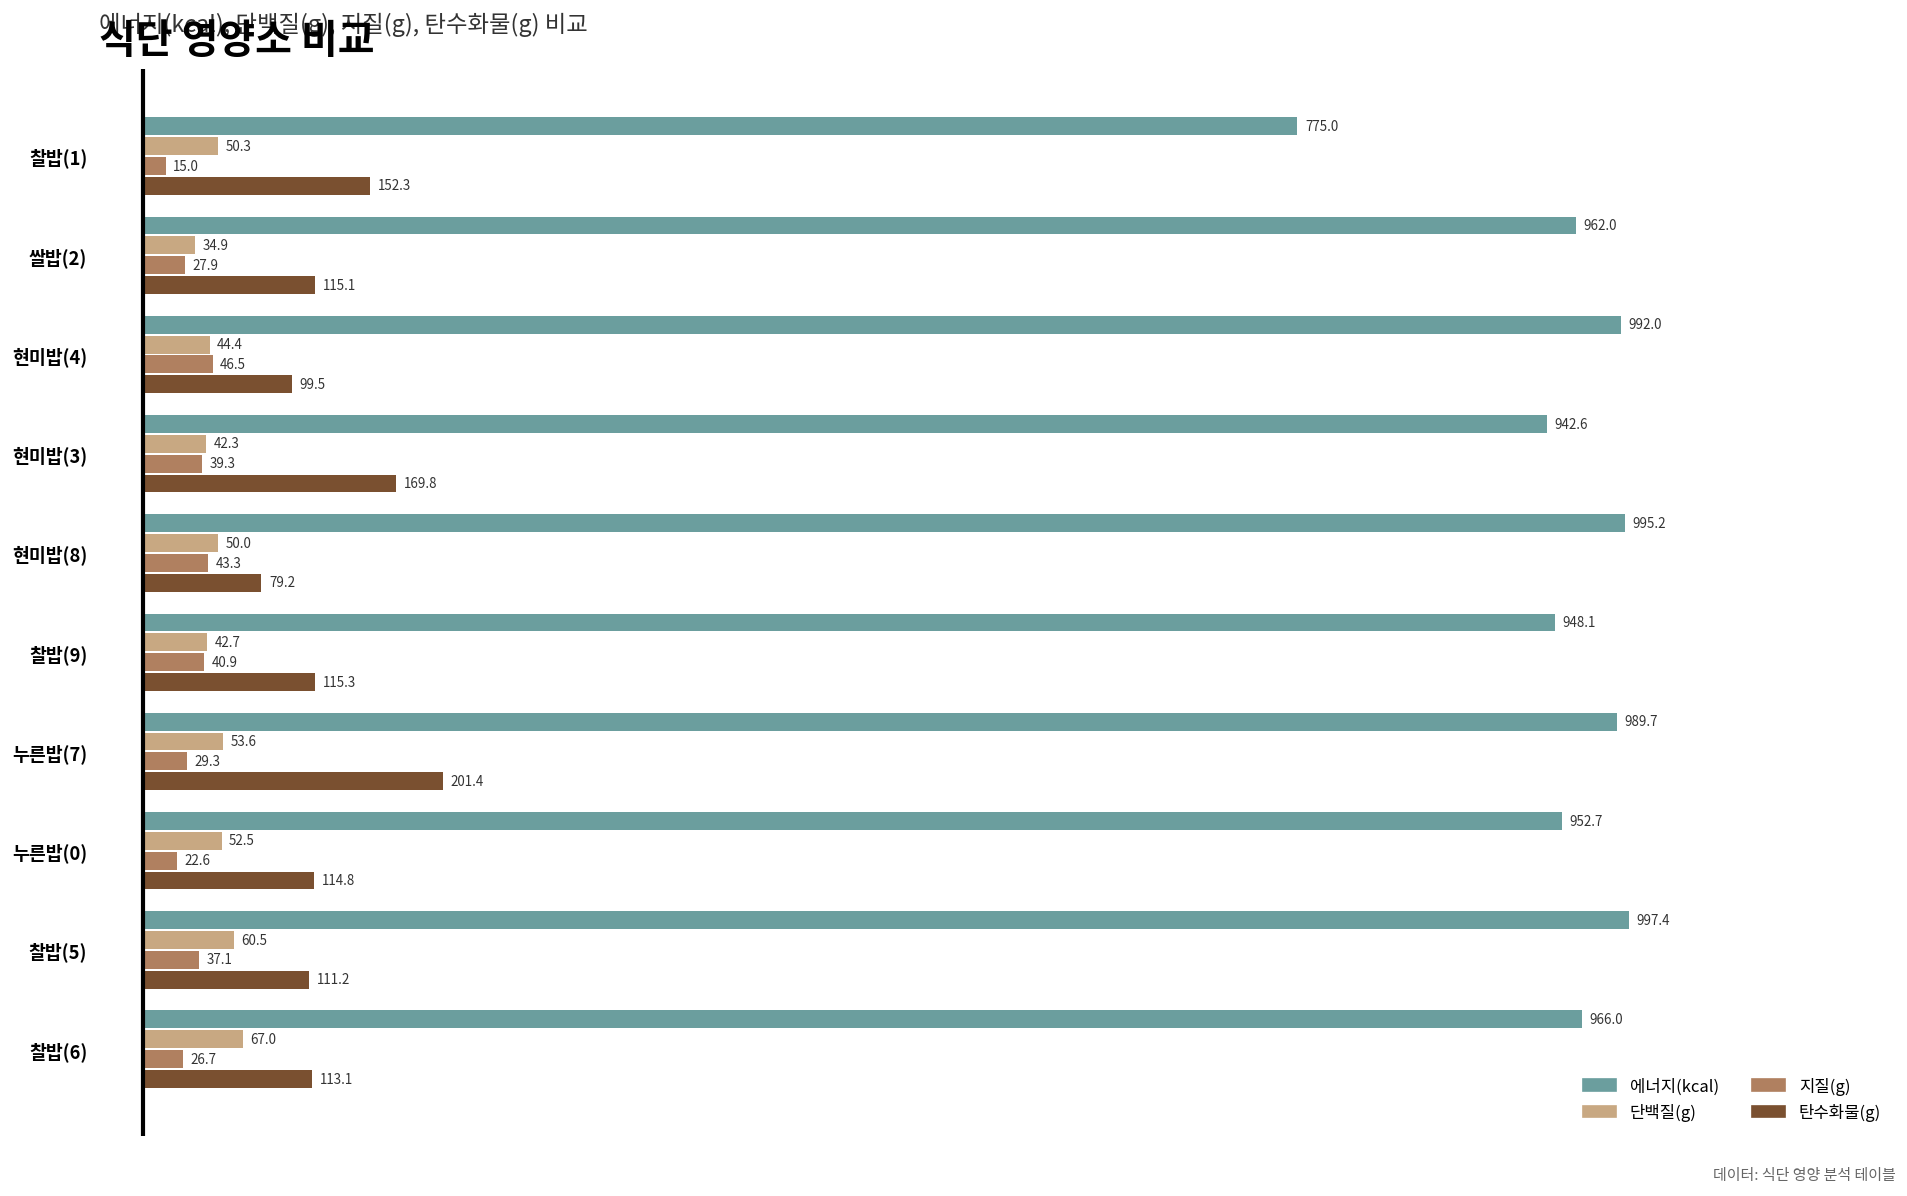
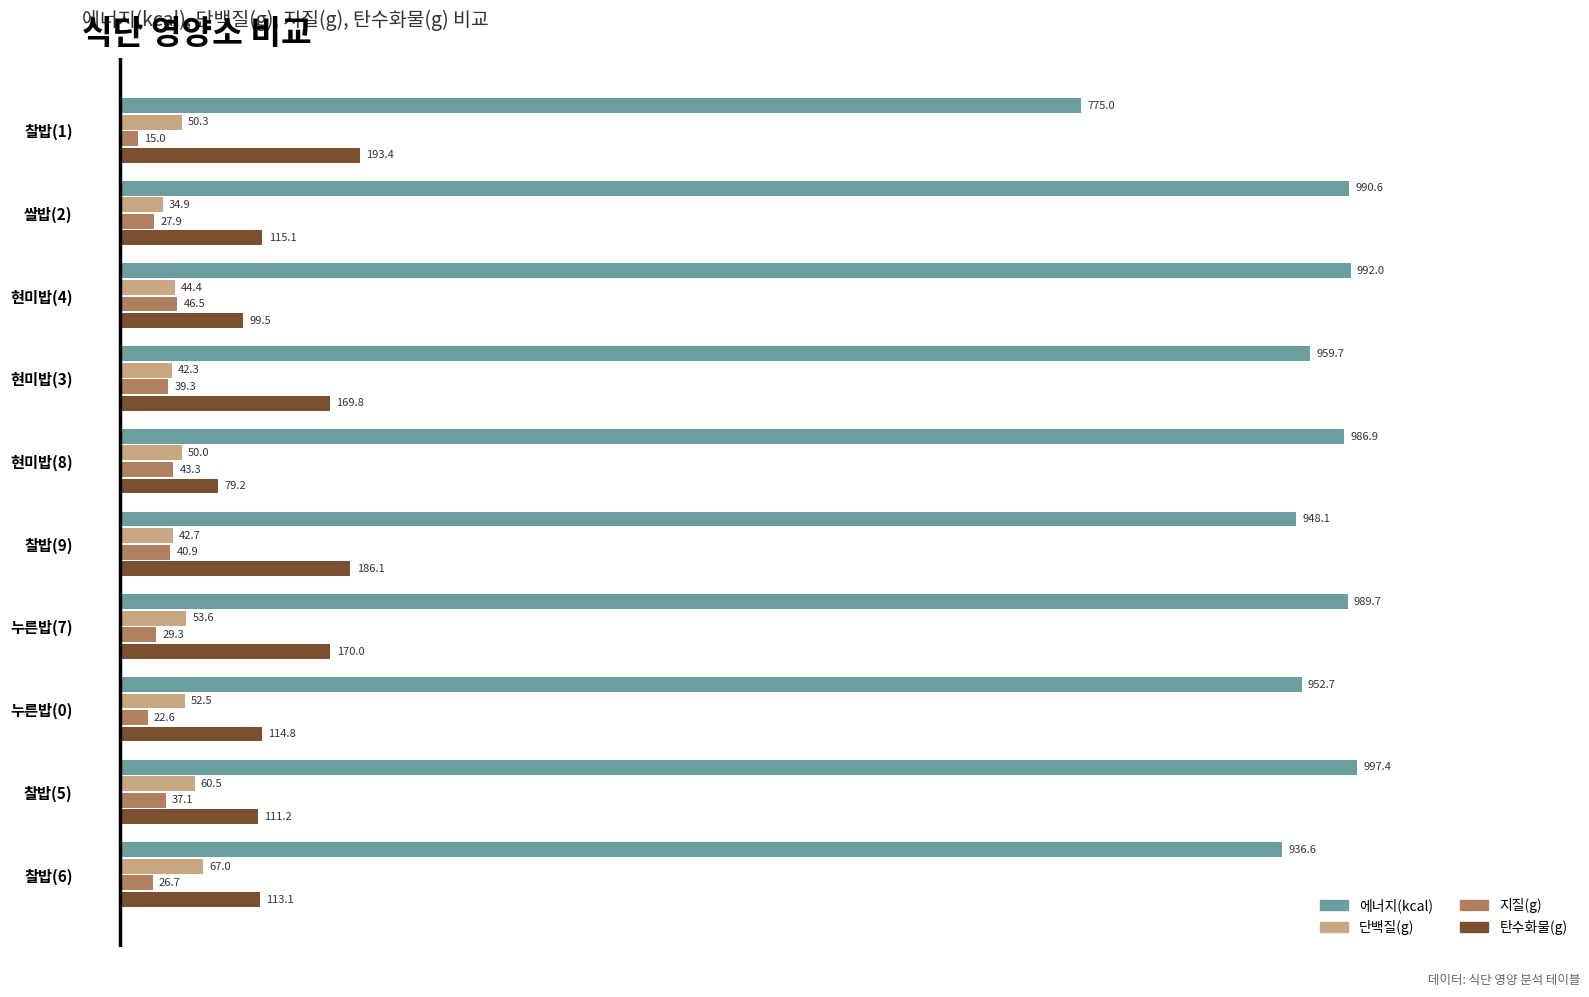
  {
    "에너지(kcal)": {
      "찰밥(1)": 775.0,
-     "쌀밥(2)": 962.0,
+     "쌀밥(2)": 990.6,
      "현미밥(4)": 992.0,
-     "현미밥(3)": 942.6,
-     "현미밥(8)": 995.2,
+     "현미밥(3)": 959.7,
+     "현미밥(8)": 986.9,
      "찰밥(9)": 948.1,
      "누른밥(7)": 989.7,
      "누른밥(0)": 952.7,
      "찰밥(5)": 997.4,
-     "찰밥(6)": 966.0
+     "찰밥(6)": 936.6
    },
    "탄수화물(g)": {
-     "찰밥(1)": 152.3,
+     "찰밥(1)": 193.4,
      "쌀밥(2)": 115.1,
      "현미밥(4)": 99.5,
      "현미밥(3)": 169.8,
      "현미밥(8)": 79.2,
-     "찰밥(9)": 115.3,
-     "누른밥(7)": 201.4,
+     "찰밥(9)": 186.1,
+     "누른밥(7)": 170.0,
      "누른밥(0)": 114.8,
      "찰밥(5)": 111.2,
      "찰밥(6)": 113.1
    }
  }
